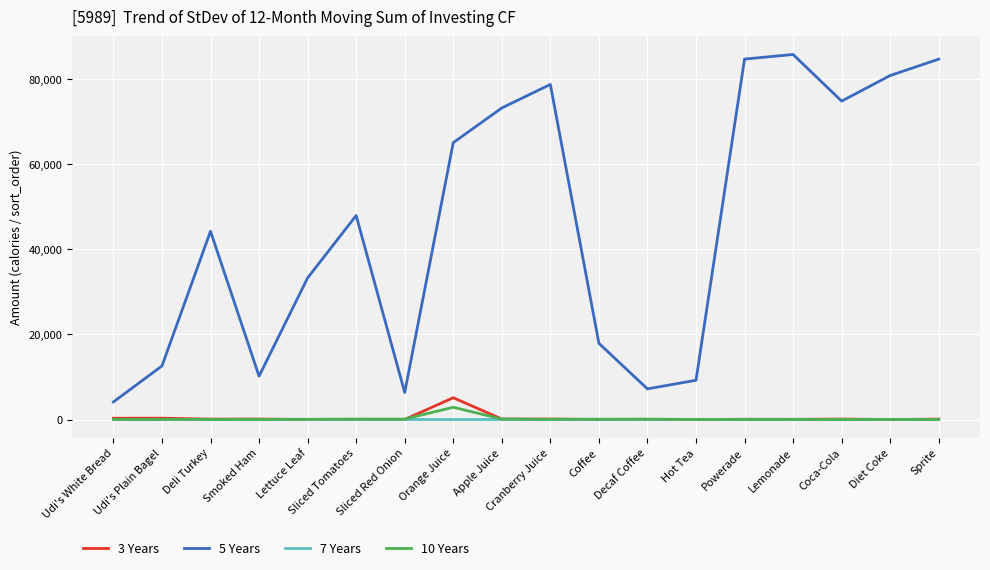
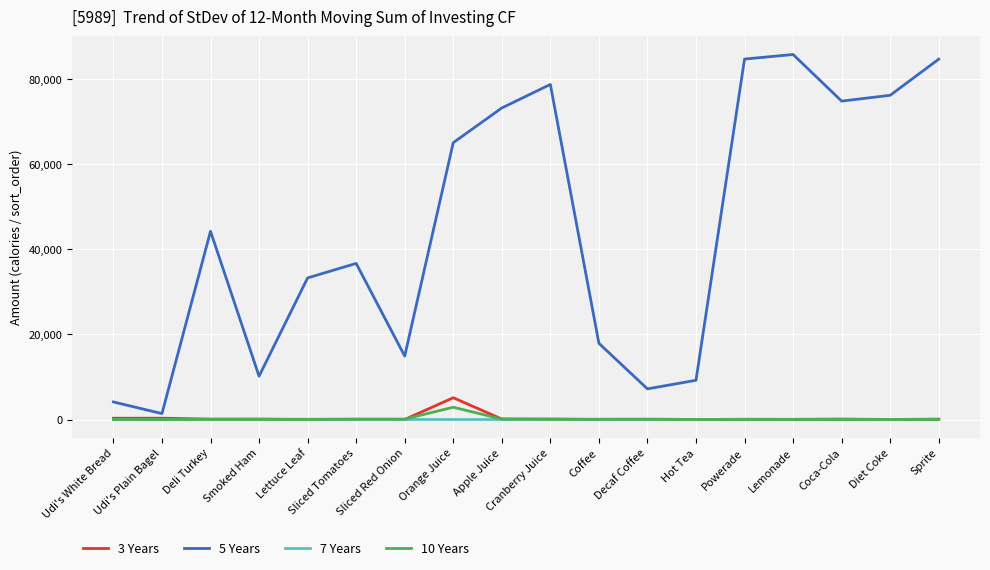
  {
    "3 Years": {
      "Orange Juice": "5,000"
    },
    "5 Years": {
      "Udi's White Bread": "4,000",
-     "Udi's Plain Bagel": "13,000",
+     "Udi's Plain Bagel": "1,000",
      "Deli Turkey": "44,000",
      "Smoked Ham": "10,000",
      "Lettuce Leaf": "33,000",
-     "Sliced Tomatoes": "48,000",
-     "Sliced Red Onion": "6,000",
+     "Sliced Tomatoes": "37,000",
+     "Sliced Red Onion": "15,000",
      "Orange Juice": "65,000",
      "Apple Juice": "73,000",
      "Cranberry Juice": "79,000",
      "Coffee": "18,000",
      "Decaf Coffee": "7,000",
      "Hot Tea": "9,000",
      "Powerade": "85,000",
      "Lemonade": "86,000",
      "Coca-Cola": "75,000",
-     "Diet Coke": "81,000",
+     "Diet Coke": "76,000",
      "Sprite": "85,000"
    },
    "7 Years": {
      "Orange Juice": "0"
    },
    "10 Years": {
      "Orange Juice": "3,000"
    }
  }
